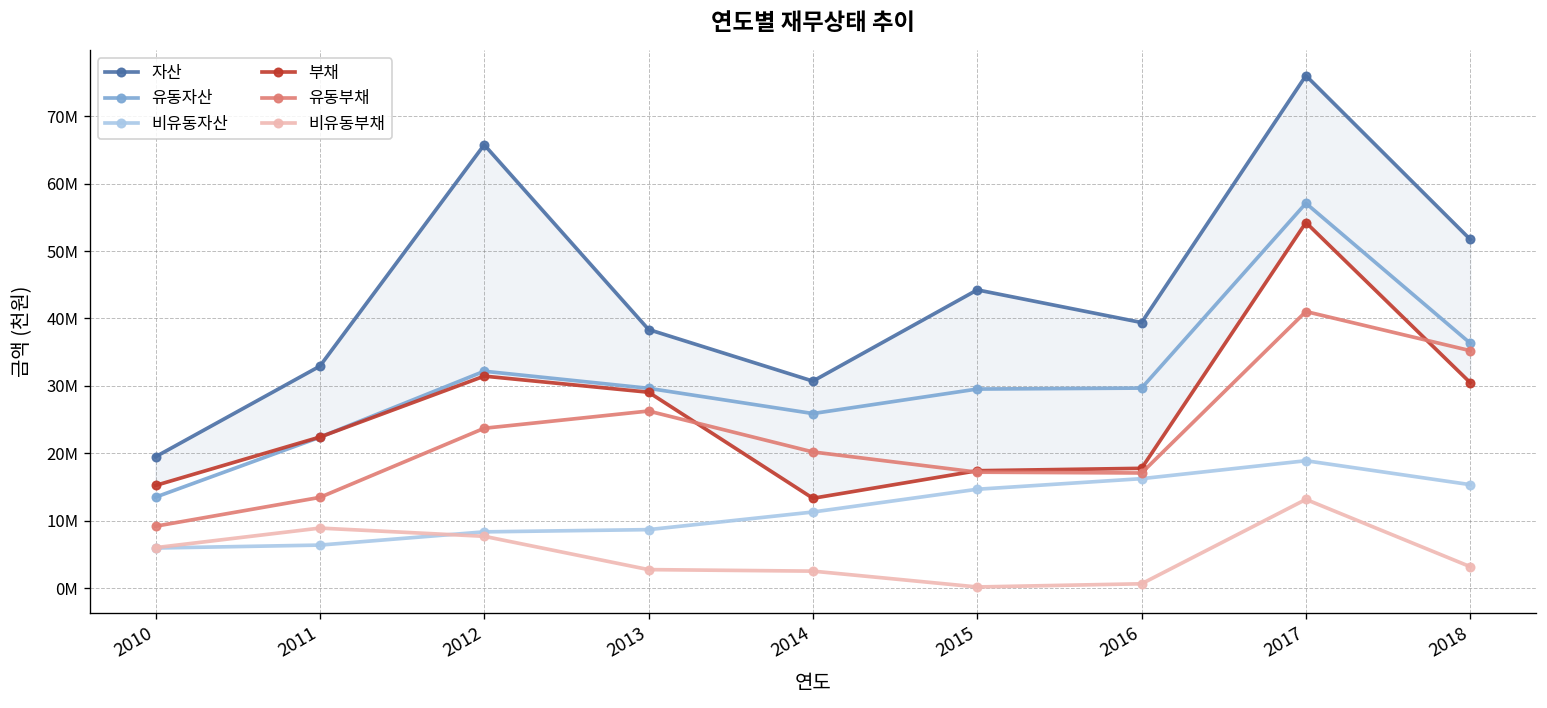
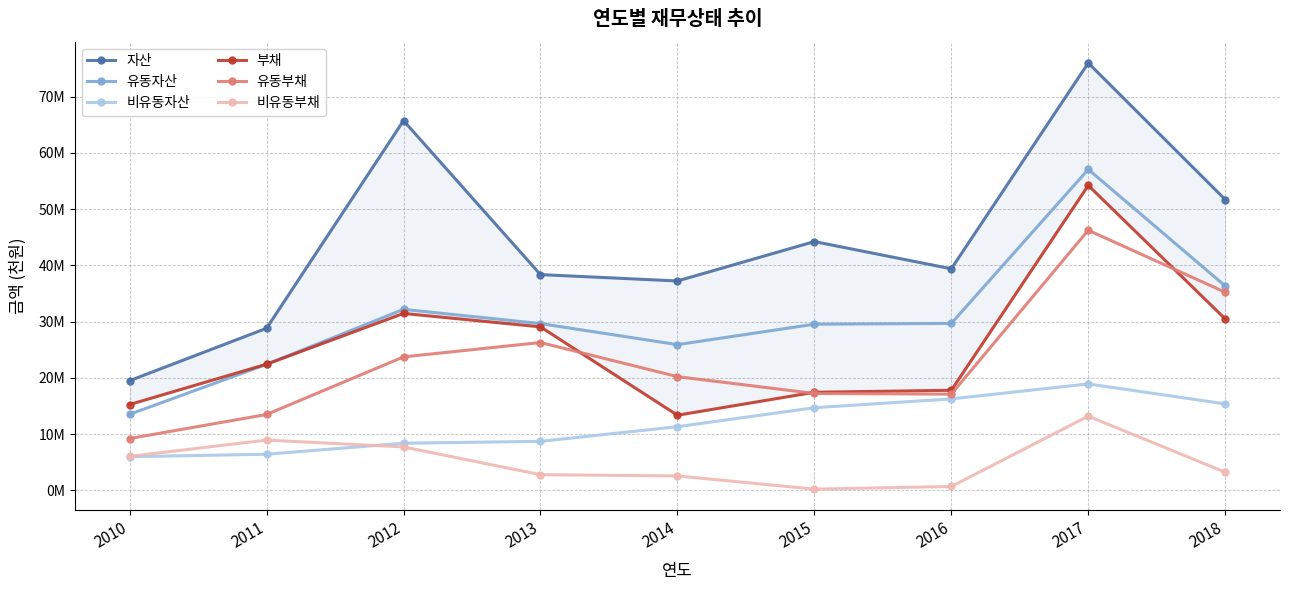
  {
    "자산": {
      "2010": 20000000,
-     "2011": 33000000,
+     "2011": 29000000,
      "2012": 66000000,
      "2013": 38000000,
-     "2014": 31000000,
+     "2014": 37000000,
      "2015": 44000000,
      "2016": 39000000,
      "2017": 76000000,
      "2018": 52000000
    },
    "부채": {
      "2010": 15000000,
      "2012": 31000000,
      "2013": 29000000,
      "2014": 13000000,
      "2016": 18000000,
      "2017": 54000000,
      "2018": 30000000
    },
    "유동부채": {
      "2010": 9000000,
      "2011": 13000000,
      "2012": 24000000,
      "2013": 26000000,
      "2014": 20000000,
      "2016": 17000000,
-     "2017": 41000000,
+     "2017": 46000000,
      "2018": 35000000
    },
    "비유동부채": {
      "2011": 9000000,
      "2012": 8000000,
      "2013": 3000000,
      "2014": 3000000,
      "2015": 0,
      "2016": 1000000,
      "2017": 13000000,
      "2018": 3000000
    }
  }
